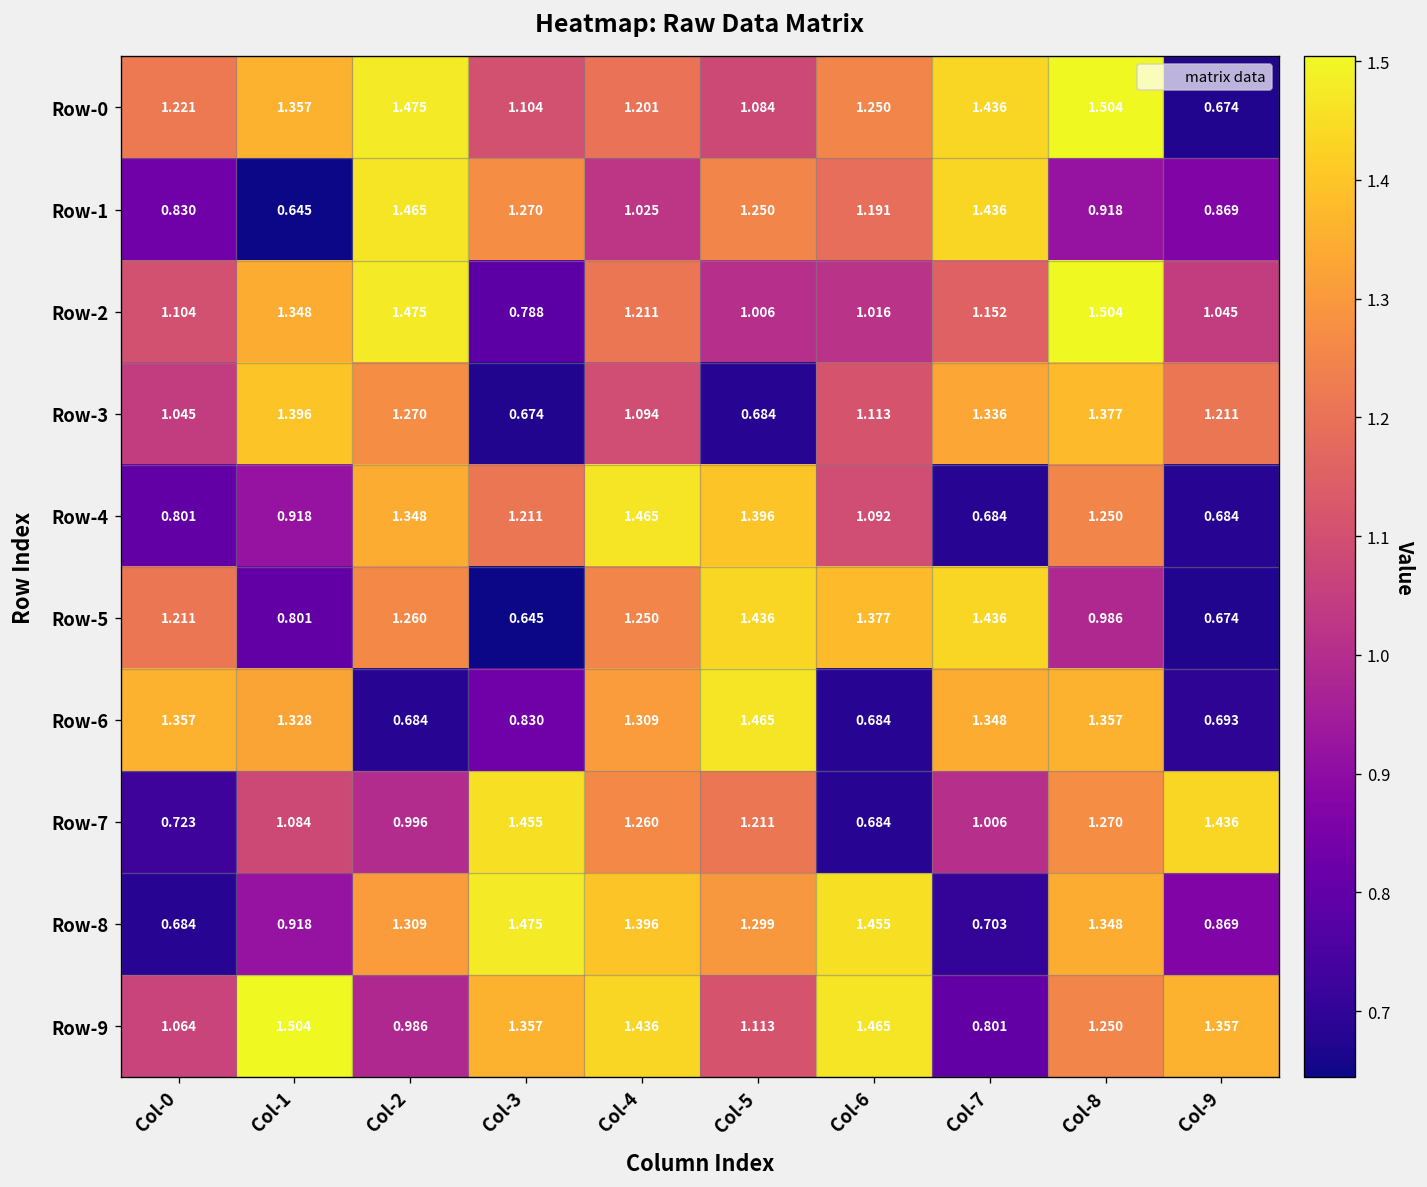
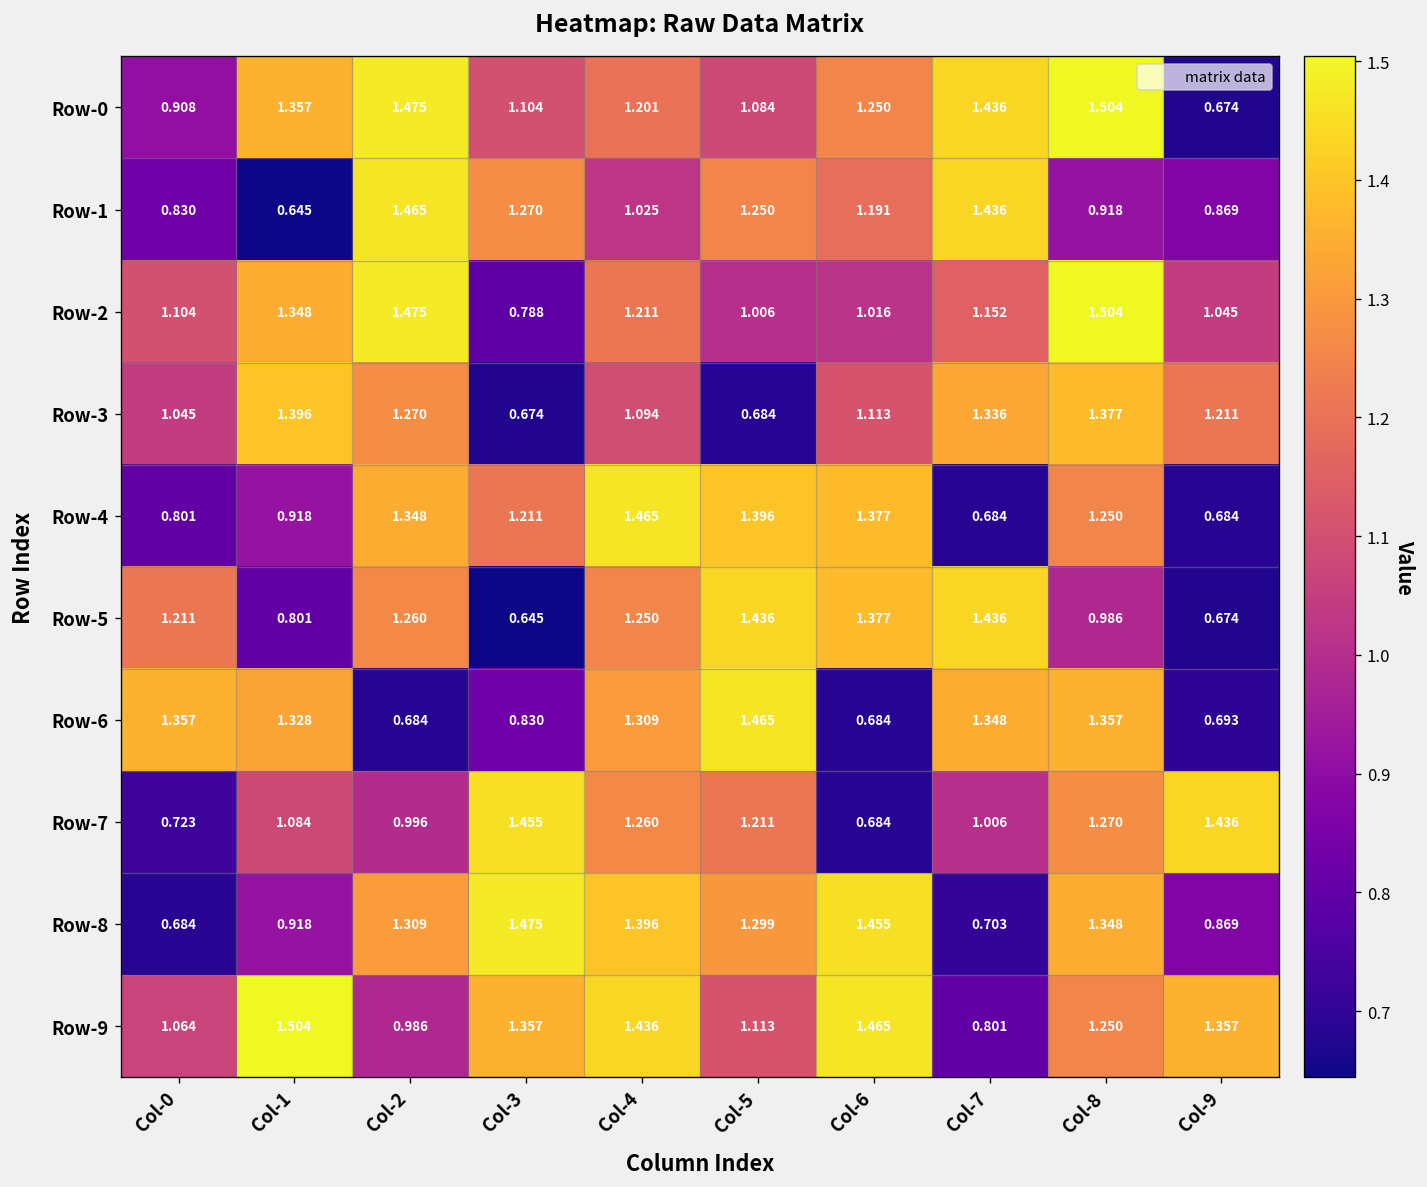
  {
    "Row-0": {
-     "Col-0": 1.221,
+     "Col-0": 0.908,
      "Col-1": 1.357,
      "Col-2": 1.475,
      "Col-3": 1.104,
      "Col-4": 1.201,
      "Col-5": 1.084,
      "Col-6": 1.250,
      "Col-7": 1.436,
      "Col-8": 1.504,
      "Col-9": 0.674
    },
    "Row-1": {
      "Col-0": 0.830,
      "Col-1": 0.645,
      "Col-2": 1.465,
      "Col-3": 1.270,
      "Col-4": 1.025,
      "Col-5": 1.250,
      "Col-6": 1.191,
      "Col-7": 1.436,
      "Col-8": 0.918,
      "Col-9": 0.869
    },
    "Row-2": {
      "Col-0": 1.104,
      "Col-1": 1.348,
      "Col-2": 1.475,
      "Col-3": 0.788,
      "Col-4": 1.211,
      "Col-5": 1.006,
      "Col-6": 1.016,
      "Col-7": 1.152,
      "Col-8": 1.504,
      "Col-9": 1.045
    },
    "Row-3": {
      "Col-0": 1.045,
      "Col-1": 1.396,
      "Col-2": 1.270,
      "Col-3": 0.674,
      "Col-4": 1.094,
      "Col-5": 0.684,
      "Col-6": 1.113,
      "Col-7": 1.336,
      "Col-8": 1.377,
      "Col-9": 1.211
    },
    "Row-4": {
      "Col-0": 0.801,
      "Col-1": 0.918,
      "Col-2": 1.348,
      "Col-3": 1.211,
      "Col-4": 1.465,
      "Col-5": 1.396,
-     "Col-6": 1.092,
+     "Col-6": 1.377,
      "Col-7": 0.684,
      "Col-8": 1.250,
      "Col-9": 0.684
    },
    "Row-5": {
      "Col-0": 1.211,
      "Col-1": 0.801,
      "Col-2": 1.260,
      "Col-3": 0.645,
      "Col-4": 1.250,
      "Col-5": 1.436,
      "Col-6": 1.377,
      "Col-7": 1.436,
      "Col-8": 0.986,
      "Col-9": 0.674
    },
    "Row-6": {
      "Col-0": 1.357,
      "Col-1": 1.328,
      "Col-2": 0.684,
      "Col-3": 0.830,
      "Col-4": 1.309,
      "Col-5": 1.465,
      "Col-6": 0.684,
      "Col-7": 1.348,
      "Col-8": 1.357,
      "Col-9": 0.693
    },
    "Row-7": {
      "Col-0": 0.723,
      "Col-1": 1.084,
      "Col-2": 0.996,
      "Col-3": 1.455,
      "Col-4": 1.260,
      "Col-5": 1.211,
      "Col-6": 0.684,
      "Col-7": 1.006,
      "Col-8": 1.270,
      "Col-9": 1.436
    },
    "Row-8": {
      "Col-0": 0.684,
      "Col-1": 0.918,
      "Col-2": 1.309,
      "Col-3": 1.475,
      "Col-4": 1.396,
      "Col-5": 1.299,
      "Col-6": 1.455,
      "Col-7": 0.703,
      "Col-8": 1.348,
      "Col-9": 0.869
    },
    "Row-9": {
      "Col-0": 1.064,
      "Col-1": 1.504,
      "Col-2": 0.986,
      "Col-3": 1.357,
      "Col-4": 1.436,
      "Col-5": 1.113,
      "Col-6": 1.465,
      "Col-7": 0.801,
      "Col-8": 1.250,
      "Col-9": 1.357
    }
  }
